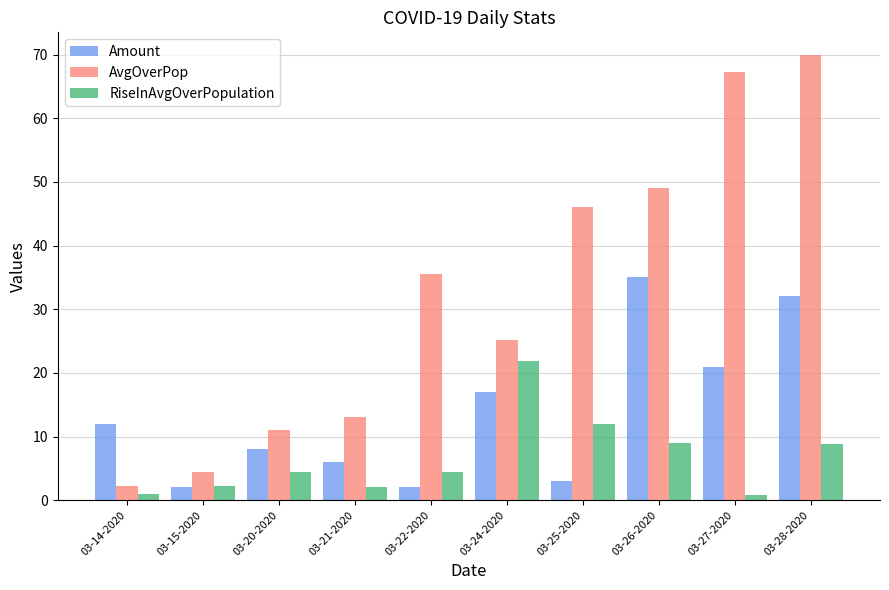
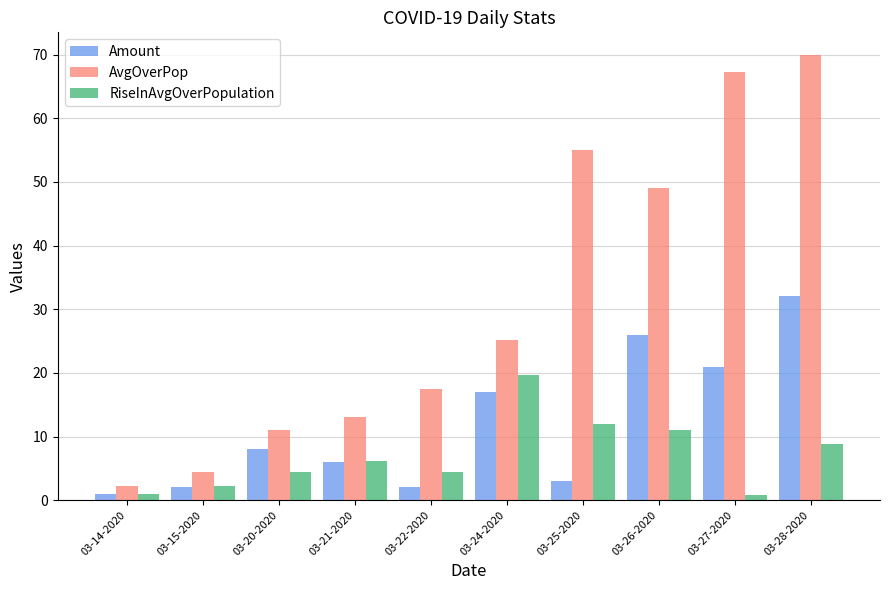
  {
    "Amount": {
-     "03-14-2020": 12,
+     "03-14-2020": 1,
      "03-15-2020": 2,
      "03-20-2020": 8,
      "03-21-2020": 6,
      "03-22-2020": 2,
      "03-24-2020": 17,
      "03-25-2020": 3,
-     "03-26-2020": 35,
+     "03-26-2020": 26,
      "03-27-2020": 21,
      "03-28-2020": 32
    },
    "AvgOverPop": {
      "03-14-2020": 2,
      "03-15-2020": 4,
      "03-20-2020": 11,
      "03-21-2020": 13,
-     "03-22-2020": 36,
+     "03-22-2020": 18,
      "03-24-2020": 25,
-     "03-25-2020": 46,
+     "03-25-2020": 55,
      "03-26-2020": 49,
      "03-27-2020": 67,
      "03-28-2020": 70
    },
    "RiseInAvgOverPopulation": {
      "03-14-2020": 1,
      "03-15-2020": 2,
      "03-20-2020": 4,
-     "03-21-2020": 2,
+     "03-21-2020": 6,
      "03-22-2020": 4,
-     "03-24-2020": 22,
+     "03-24-2020": 20,
      "03-25-2020": 12,
-     "03-26-2020": 9,
+     "03-26-2020": 11,
      "03-27-2020": 1,
      "03-28-2020": 9
    }
  }
